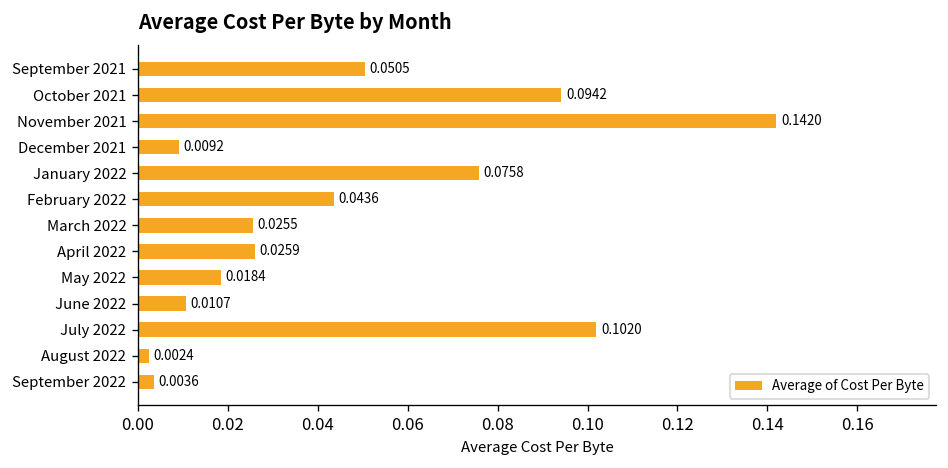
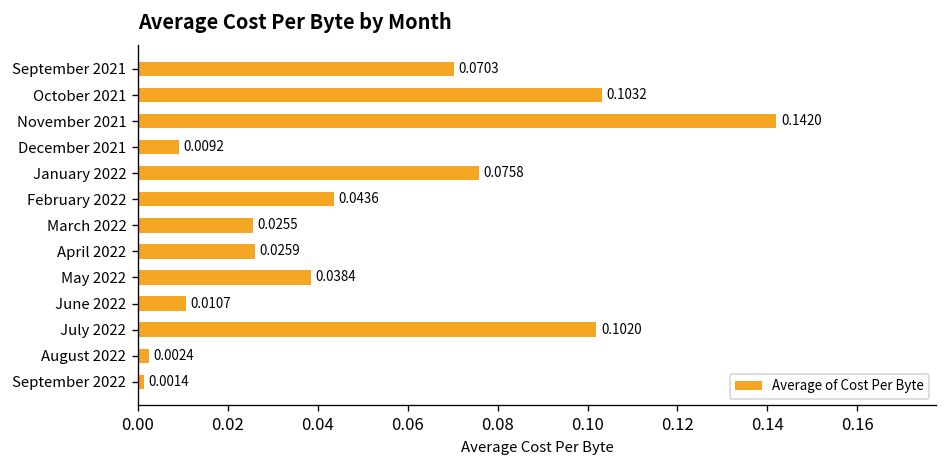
  {
-   "September 2021": 0.0505,
-   "October 2021": 0.0942,
+   "September 2021": 0.0703,
+   "October 2021": 0.1032,
    "November 2021": 0.1420,
    "December 2021": 0.0092,
    "January 2022": 0.0758,
    "February 2022": 0.0436,
    "March 2022": 0.0255,
    "April 2022": 0.0259,
-   "May 2022": 0.0184,
+   "May 2022": 0.0384,
    "June 2022": 0.0107,
    "July 2022": 0.1020,
    "August 2022": 0.0024,
-   "September 2022": 0.0036
+   "September 2022": 0.0014
  }
